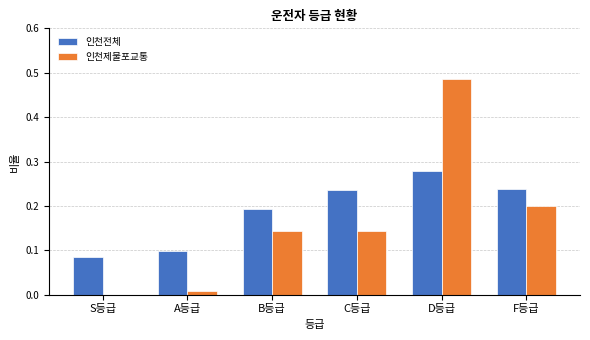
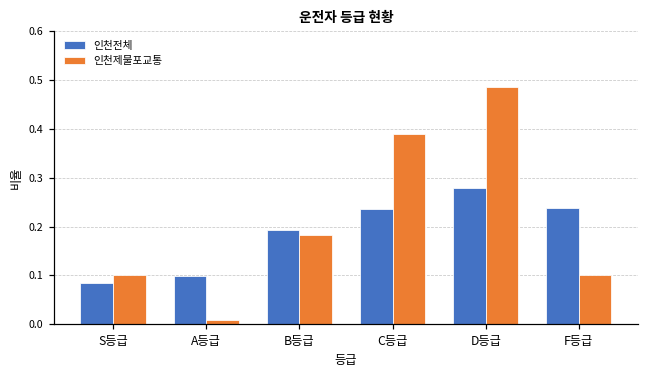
  {
    "인천전체": {
      "S등급": 0.09,
      "A등급": 0.10,
      "B등급": 0.19,
      "C등급": 0.23,
      "D등급": 0.28,
      "F등급": 0.24
    },
    "인천제물포교통": {
-     "S등급": 0.0,
+     "S등급": 0.1,
      "A등급": 0.01,
-     "B등급": 0.14,
-     "C등급": 0.14,
+     "B등급": 0.18,
+     "C등급": 0.39,
      "D등급": 0.49,
-     "F등급": 0.2
+     "F등급": 0.1
    }
  }
